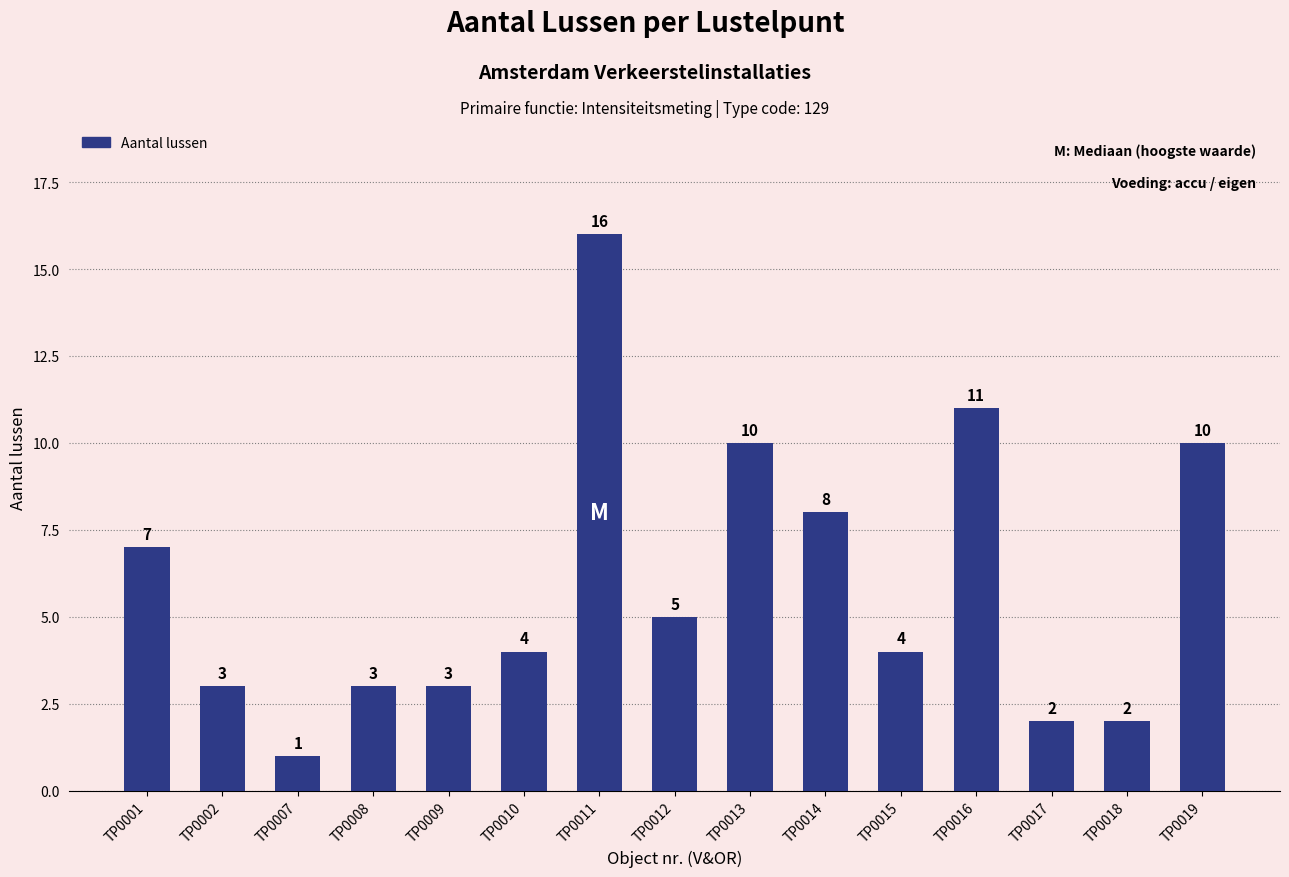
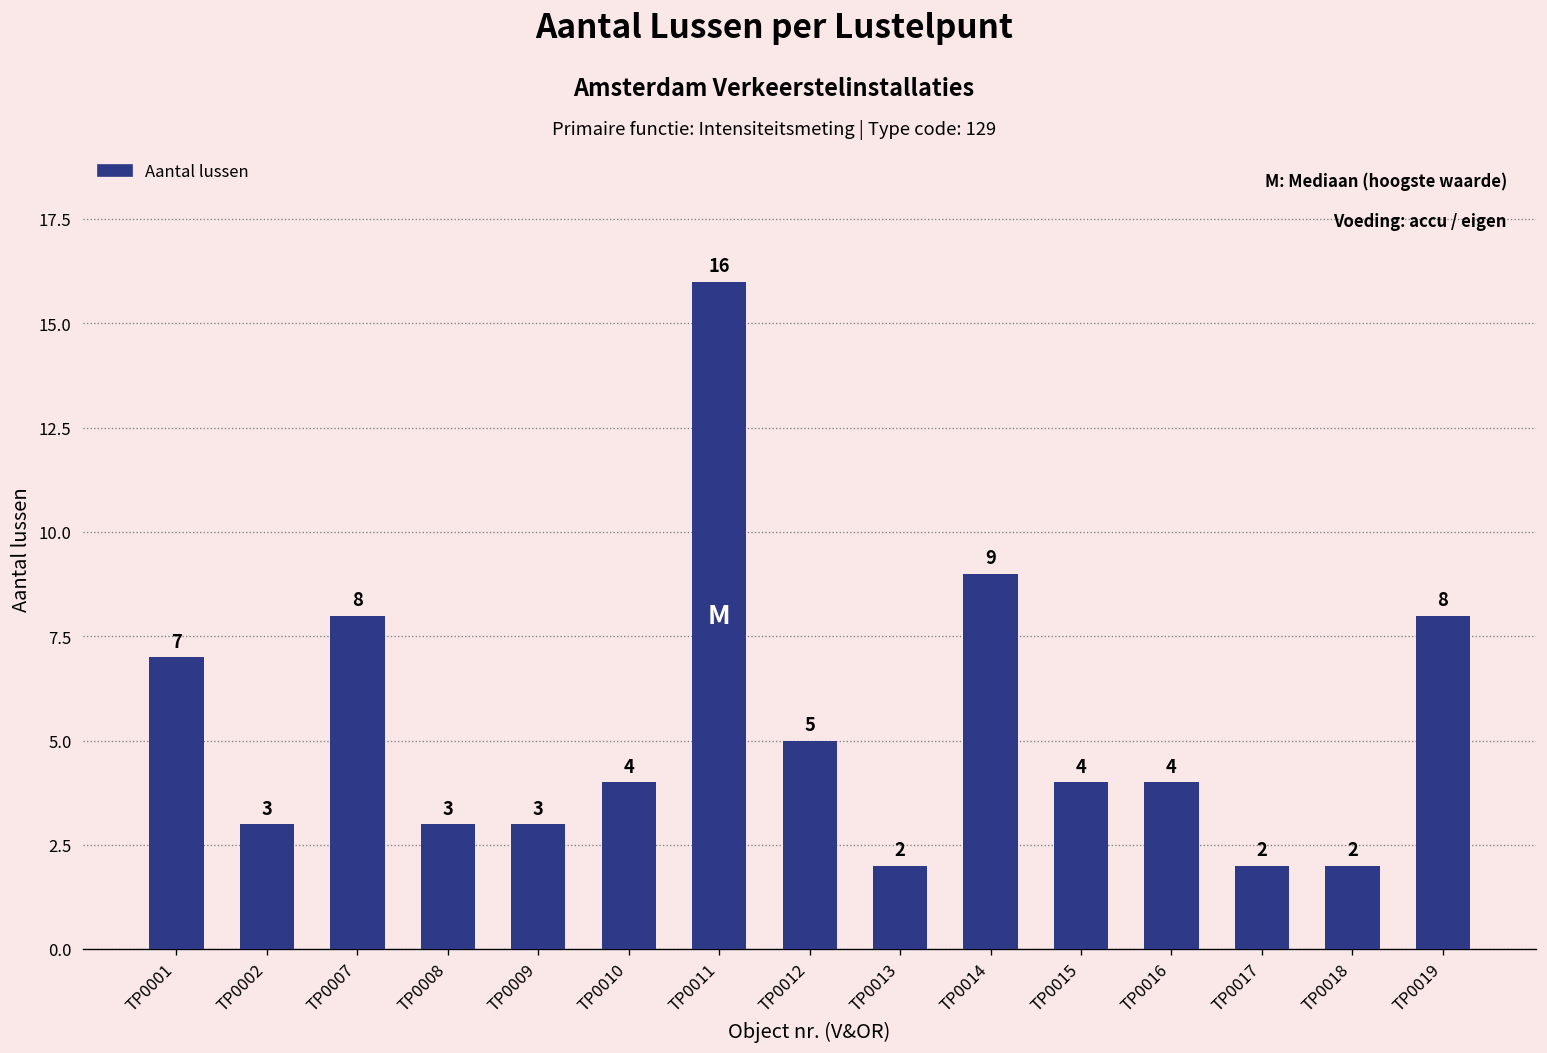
  {
    "TP0001": 7,
    "TP0002": 3,
-   "TP0007": 1,
+   "TP0007": 8,
    "TP0008": 3,
    "TP0009": 3,
    "TP0010": 4,
    "TP0011": 16,
    "TP0012": 5,
-   "TP0013": 10,
-   "TP0014": 8,
+   "TP0013": 2,
+   "TP0014": 9,
    "TP0015": 4,
-   "TP0016": 11,
+   "TP0016": 4,
    "TP0017": 2,
    "TP0018": 2,
-   "TP0019": 10
+   "TP0019": 8
  }
